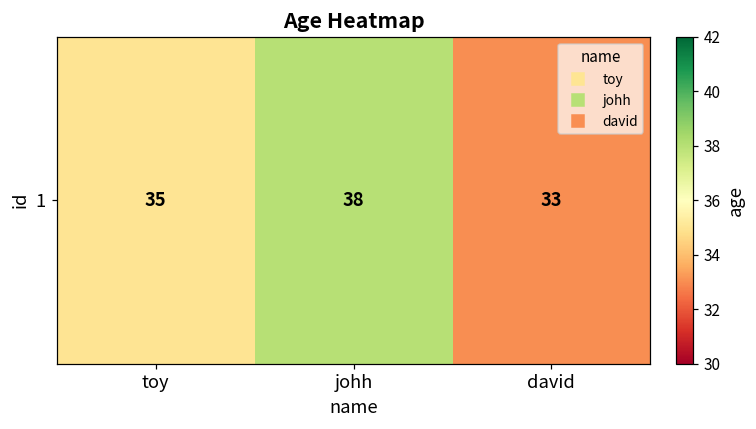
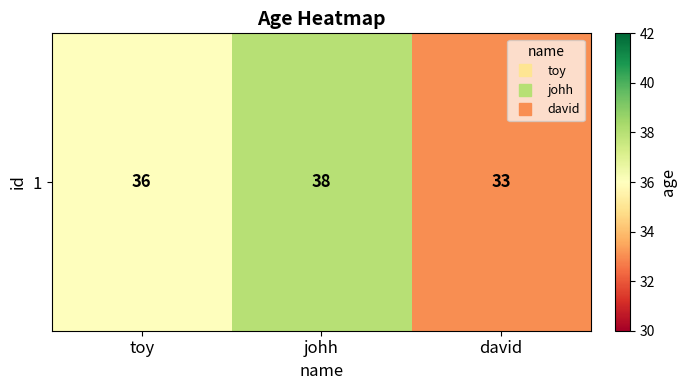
  {
    "1": {
-     "toy": 35,
+     "toy": 36,
      "johh": 38,
      "david": 33
    }
  }
